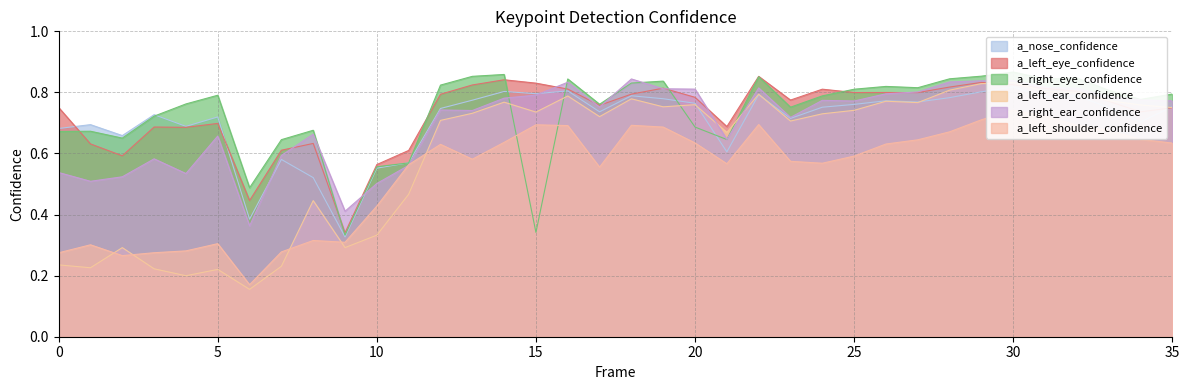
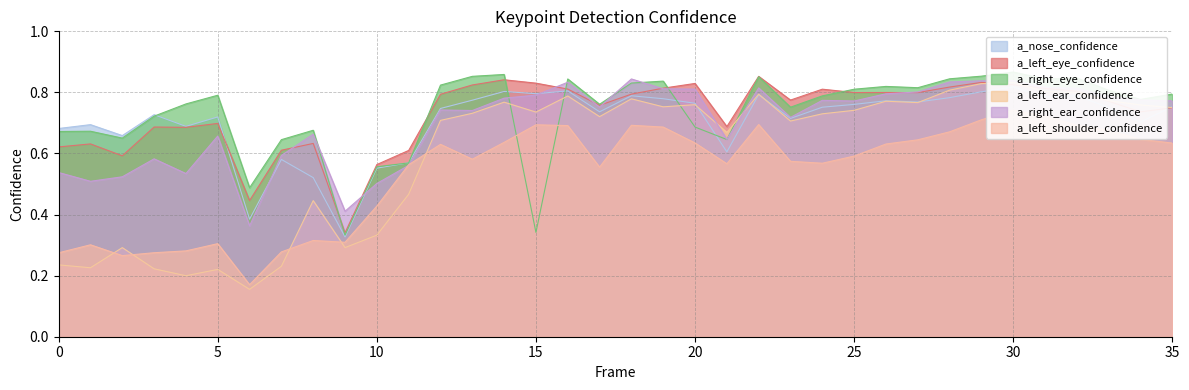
  {
    "a_left_eye_confidence": {
-     "0": 0.75,
+     "0": 0.62,
      "5": 0.70,
      "15": 0.83,
-     "20": 0.78,
+     "20": 0.83,
      "25": 0.80
    },
    "a_right_eye_confidence": {
      "0": 0.67,
      "5": 0.79,
      "15": 0.34,
      "20": 0.69,
      "25": 0.81,
      "35": 0.79
    }
  }
